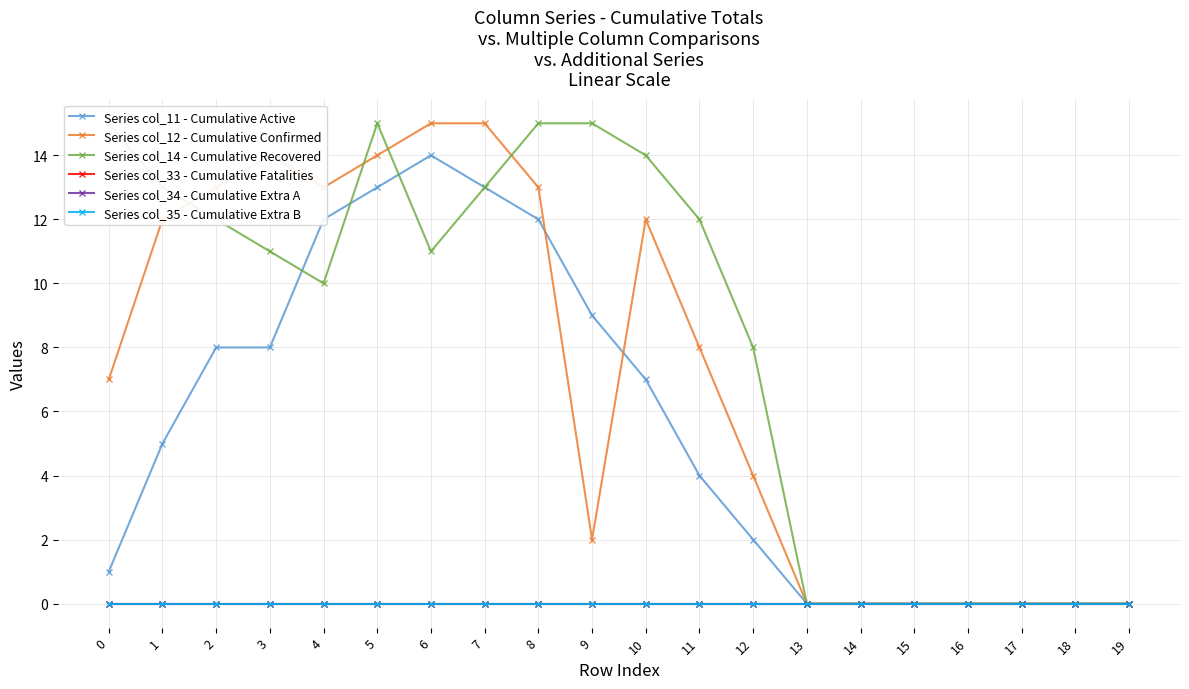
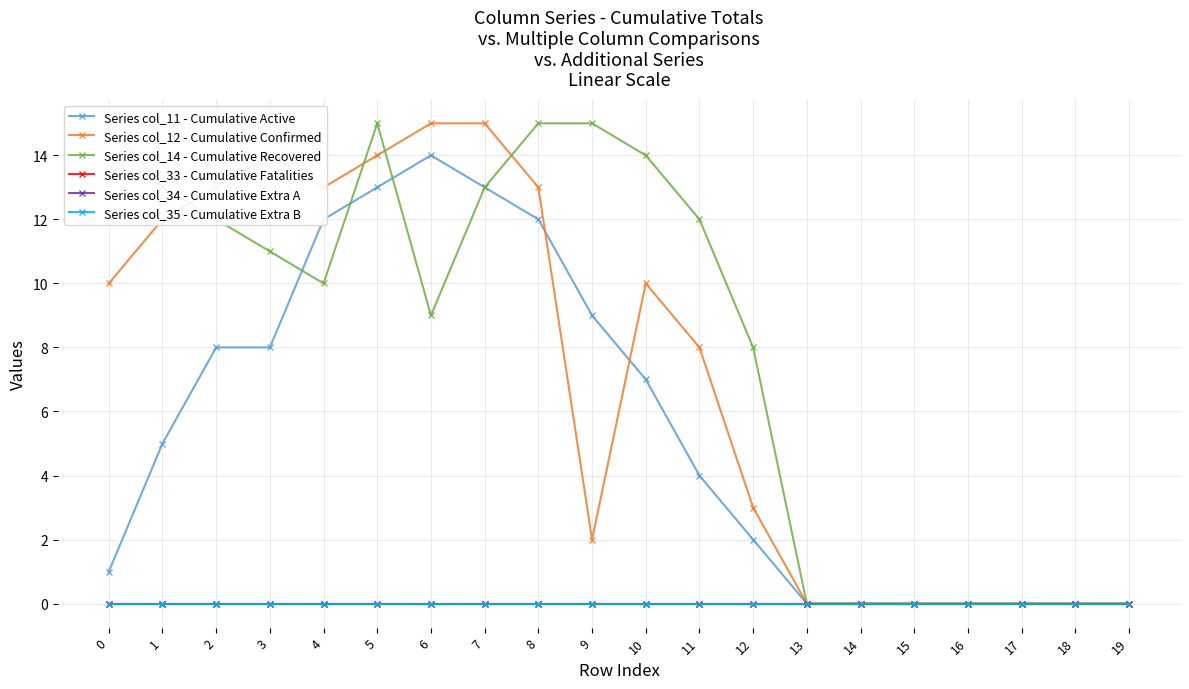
  {
    "Series col_11 - Cumulative Active": {
      "0": 1,
      "1": 5,
      "2": 8,
      "3": 8,
      "5": 13,
      "6": 14,
      "8": 12,
      "9": 9,
      "10": 7,
      "11": 4,
      "12": 2
    },
    "Series col_12 - Cumulative Confirmed": {
-     "0": 7,
+     "0": 10,
      "5": 14,
      "6": 15,
      "7": 15,
      "8": 13,
      "9": 2,
-     "10": 12,
+     "10": 10,
      "11": 8,
-     "12": 4
+     "12": 3
    },
    "Series col_14 - Cumulative Recovered": {
      "3": 11,
      "4": 10,
      "5": 15,
-     "6": 11,
+     "6": 9,
      "8": 15,
      "9": 15,
      "10": 14,
      "11": 12,
      "12": 8
    },
    "Series col_35 - Cumulative Extra B": {
      "0": 0,
      "1": 0,
      "2": 0,
      "3": 0,
      "4": 0,
      "5": 0,
      "6": 0,
      "7": 0,
      "8": 0,
      "9": 0,
      "10": 0,
      "11": 0,
      "12": 0
    }
  }
